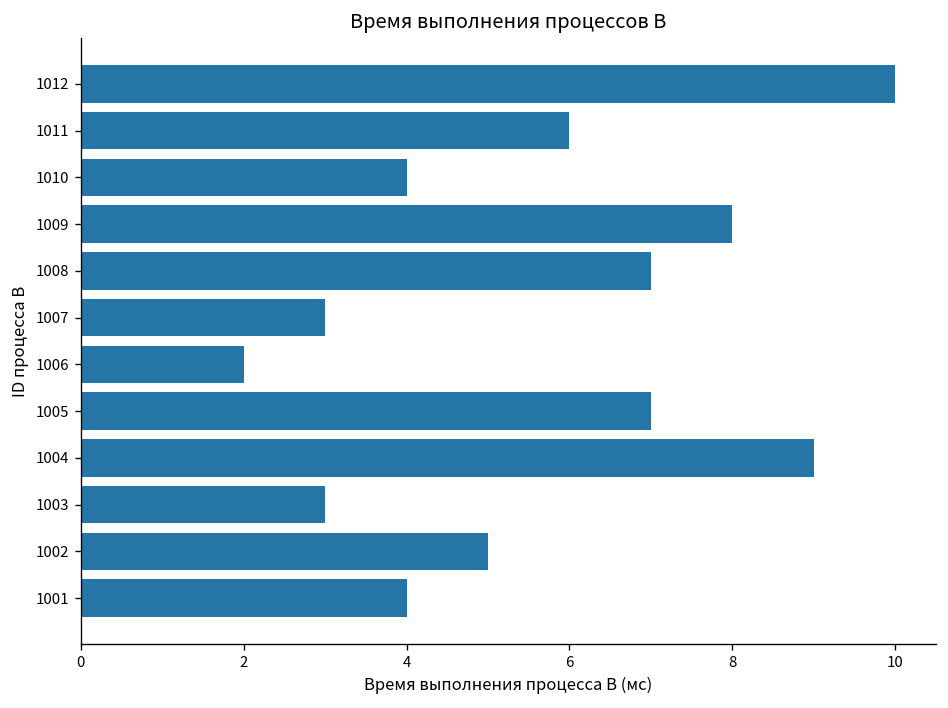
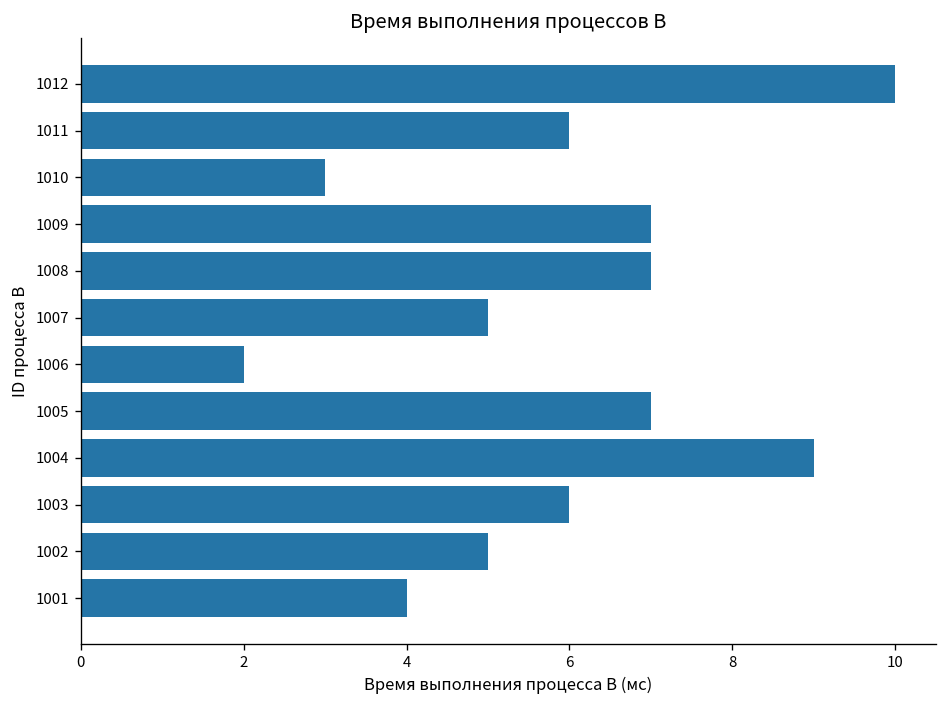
  {
    "1012": 10,
    "1011": 6,
-   "1010": 4,
-   "1009": 8,
+   "1010": 3,
+   "1009": 7,
    "1008": 7,
-   "1007": 3,
+   "1007": 5,
    "1006": 2,
    "1005": 7,
    "1004": 9,
-   "1003": 3,
+   "1003": 6,
    "1002": 5,
    "1001": 4
  }
